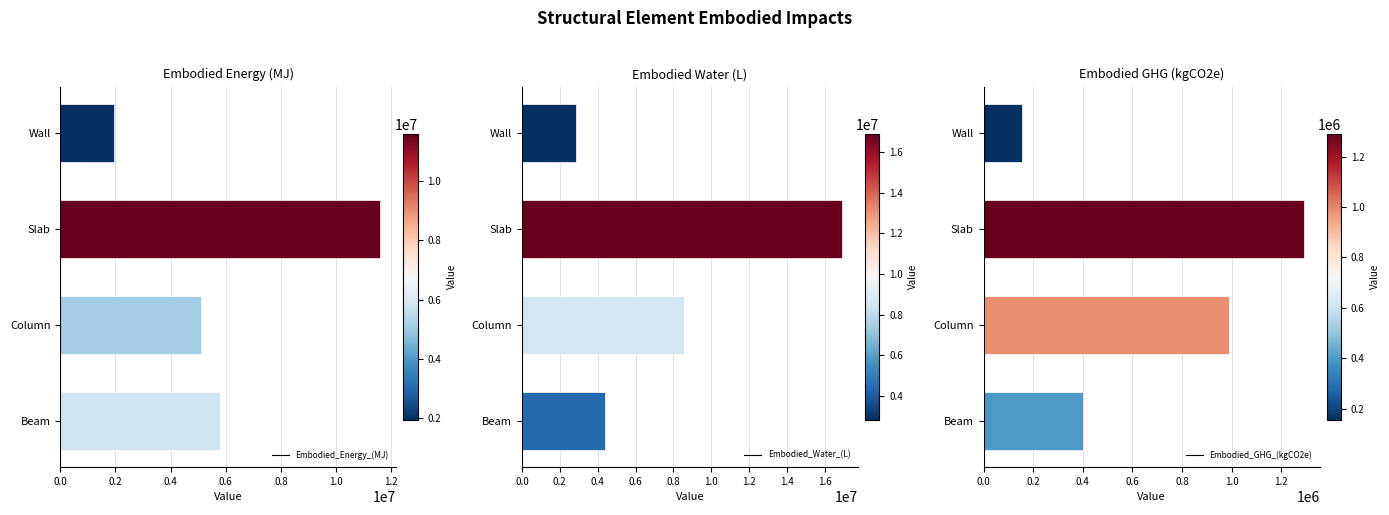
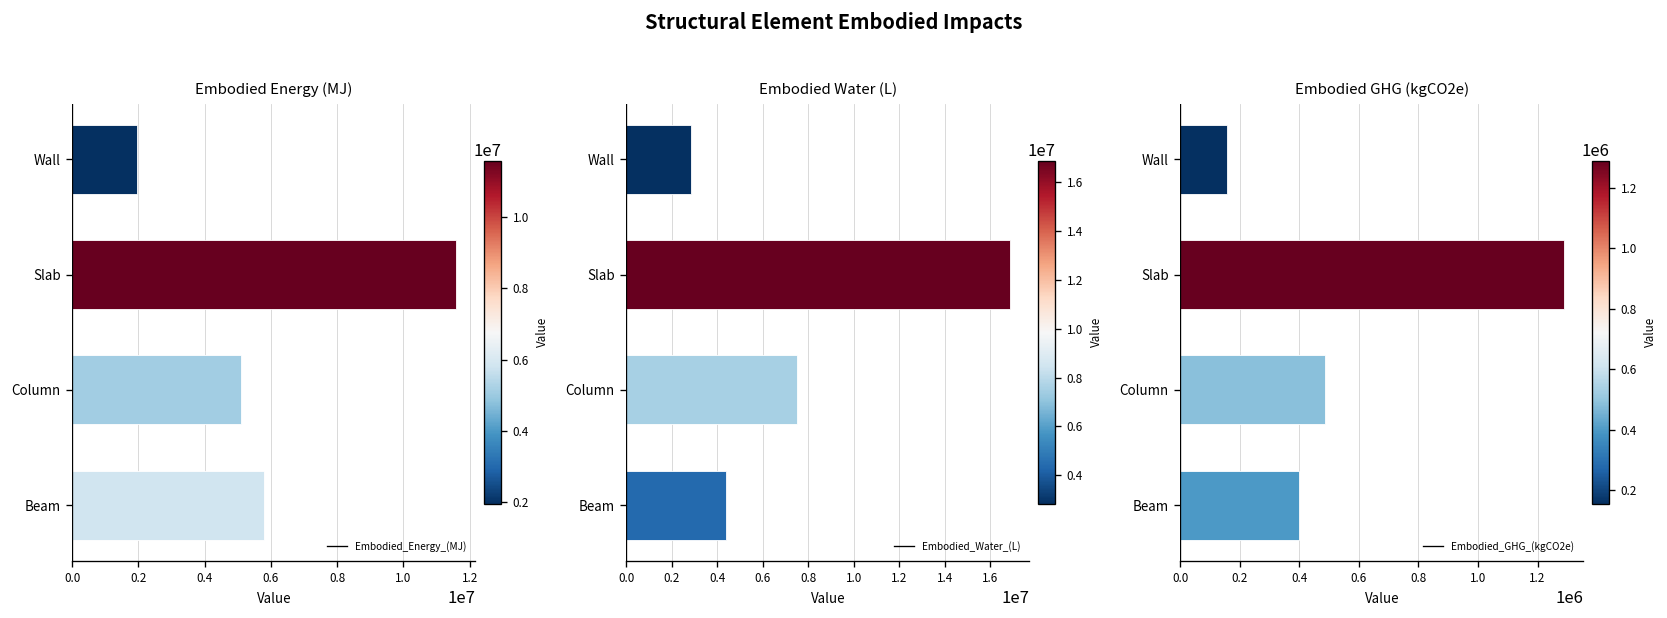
  {
    "Embodied Energy (MJ)": {
      "Wall": 1900000,
      "Slab": 11600000,
      "Column": 5100000,
      "Beam": 5800000
    },
    "Embodied Water (L)": {
      "Wall": 2800000,
      "Slab": 16900000,
-     "Column": 8500000,
+     "Column": 7500000,
      "Beam": 4400000
    },
    "Embodied GHG (kgCO2e)": {
      "Wall": 160000,
      "Slab": 1290000,
-     "Column": 990000,
+     "Column": 490000,
      "Beam": 400000
    }
  }
